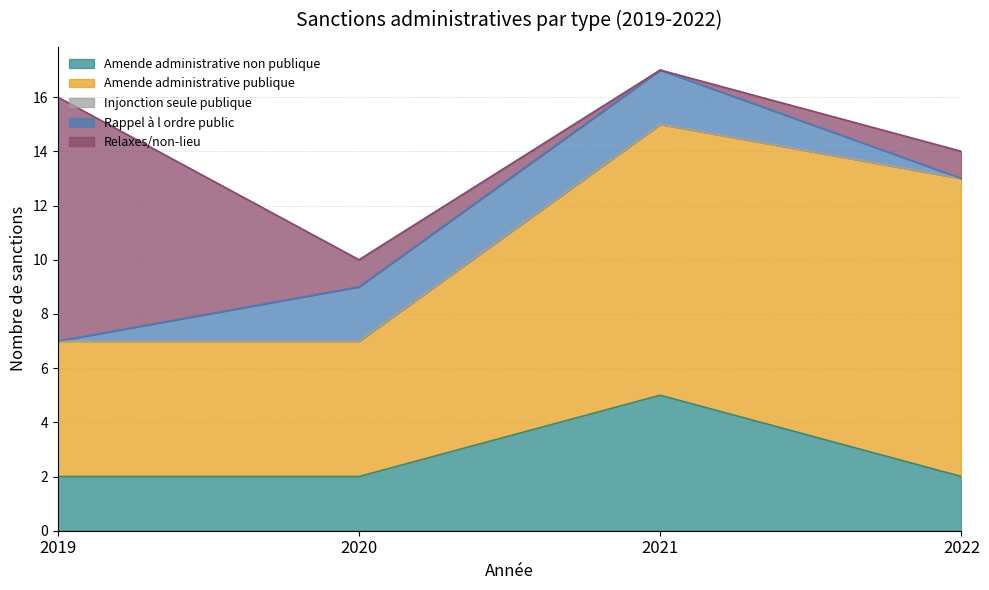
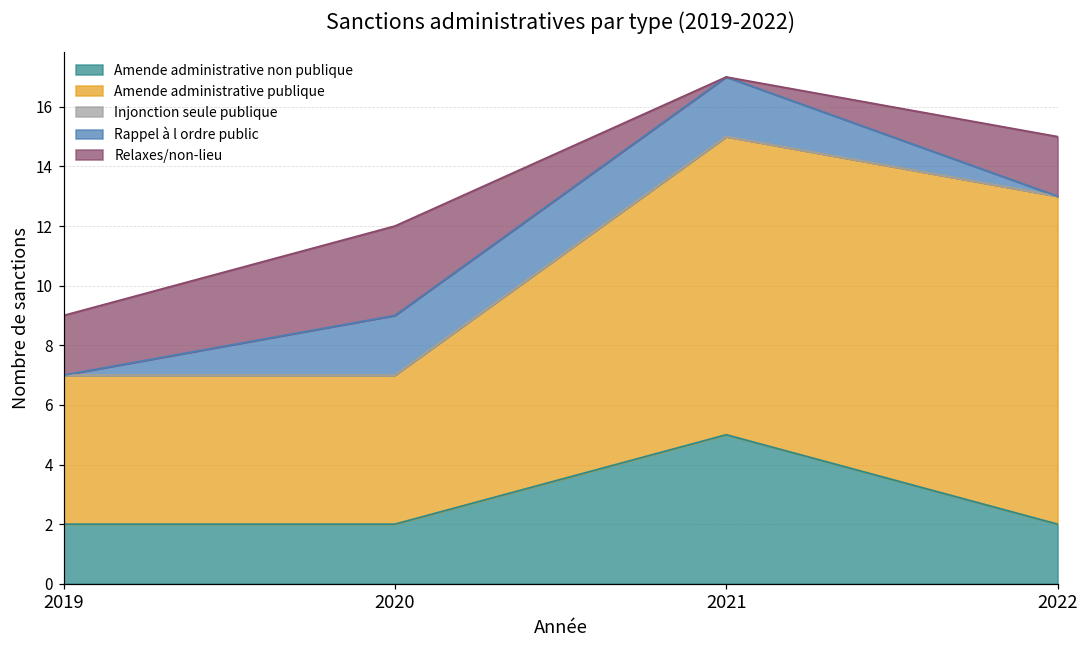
  {
    "Relaxes/non-lieu": {
-     "2019": 9,
-     "2020": 1,
-     "2022": 1
+     "2019": 2,
+     "2020": 3,
+     "2022": 2
    }
  }
